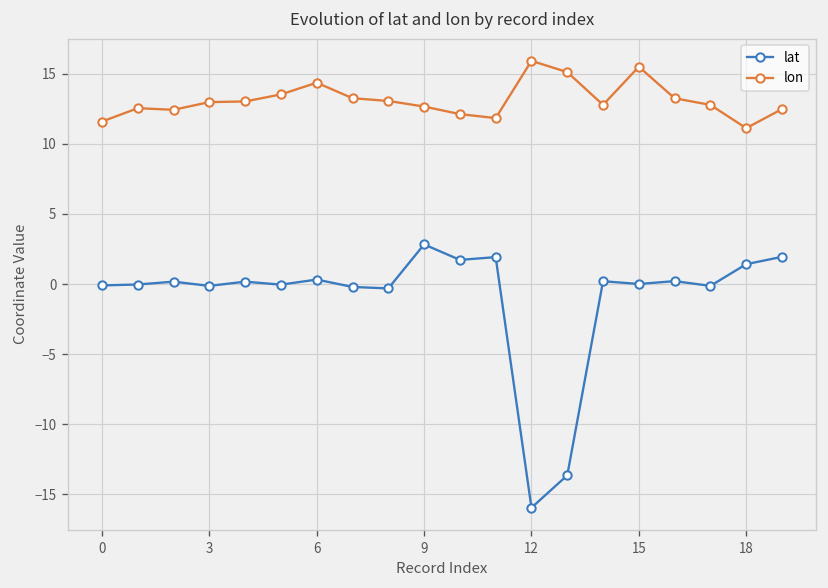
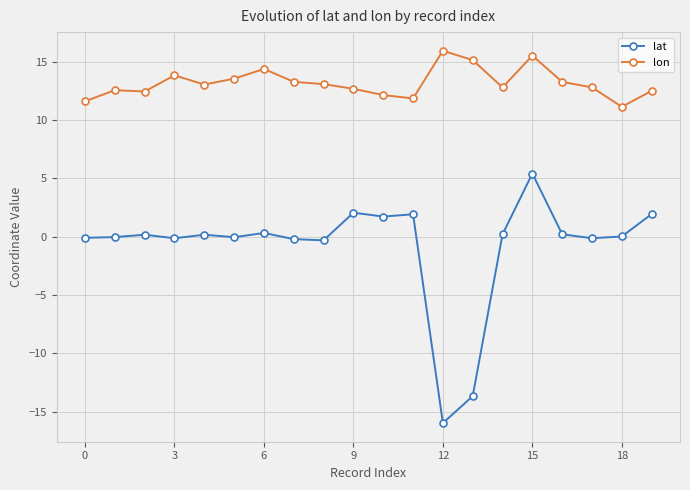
  {
    "lat": {
      "0": -0.1,
      "3": -0.1,
      "6": 0.3,
-     "9": 2.8,
+     "9": 2.1,
      "12": -16.0,
-     "15": 0.0,
-     "18": 1.4
+     "15": 5.4,
+     "18": 0.0
    },
    "lon": {
      "0": 11.6,
-     "3": 13.0,
+     "3": 13.8,
      "6": 14.4,
      "9": 12.7,
      "12": 15.9,
      "15": 15.5,
      "18": 11.1
    }
  }
